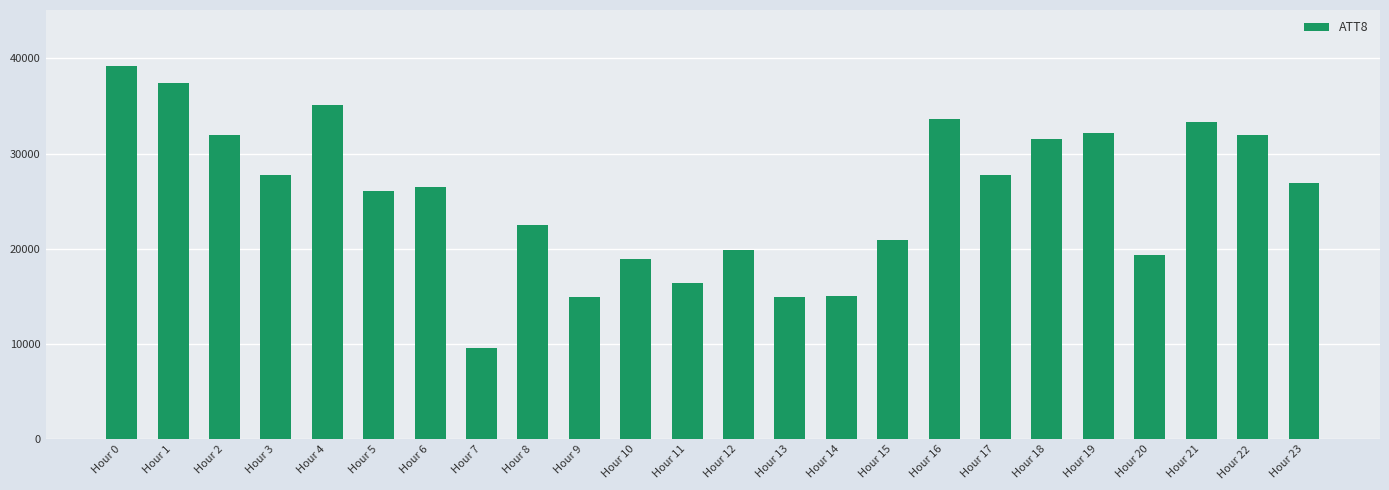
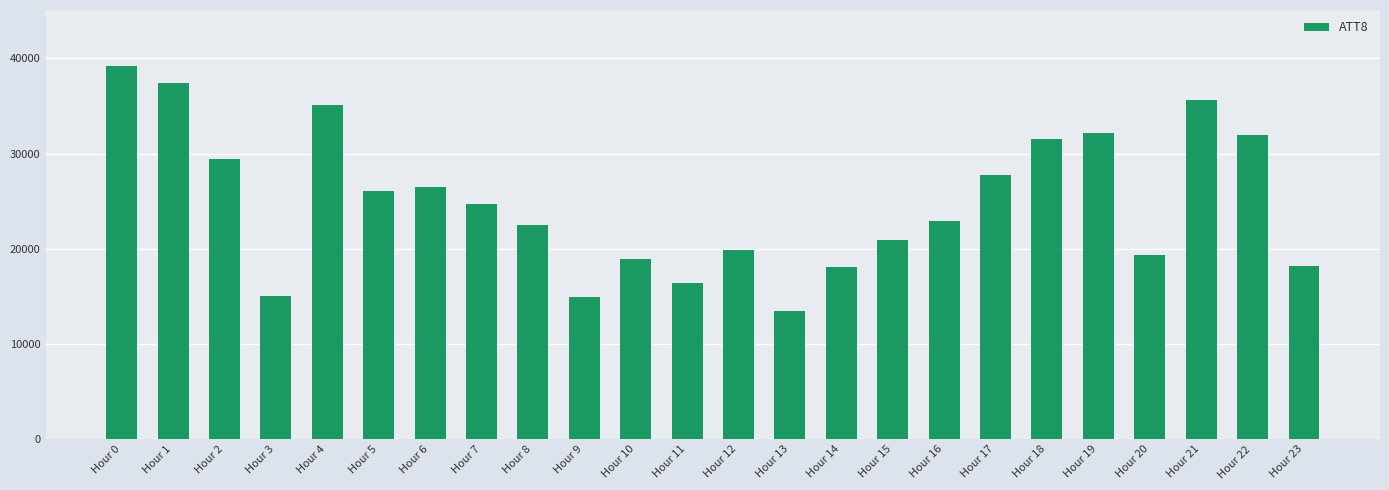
  {
    "Hour 0": 39000,
    "Hour 1": 37000,
-   "Hour 2": 32000,
-   "Hour 3": 28000,
+   "Hour 2": 29000,
+   "Hour 3": 15000,
    "Hour 4": 35000,
    "Hour 5": 26000,
    "Hour 6": 27000,
-   "Hour 7": 10000,
+   "Hour 7": 25000,
    "Hour 8": 22000,
    "Hour 9": 15000,
    "Hour 10": 19000,
    "Hour 11": 16000,
    "Hour 12": 20000,
-   "Hour 13": 15000,
-   "Hour 14": 15000,
+   "Hour 13": 13000,
+   "Hour 14": 18000,
    "Hour 15": 21000,
-   "Hour 16": 34000,
+   "Hour 16": 23000,
    "Hour 17": 28000,
    "Hour 18": 32000,
    "Hour 19": 32000,
    "Hour 20": 19000,
-   "Hour 21": 33000,
+   "Hour 21": 36000,
    "Hour 22": 32000,
-   "Hour 23": 27000
+   "Hour 23": 18000
  }
